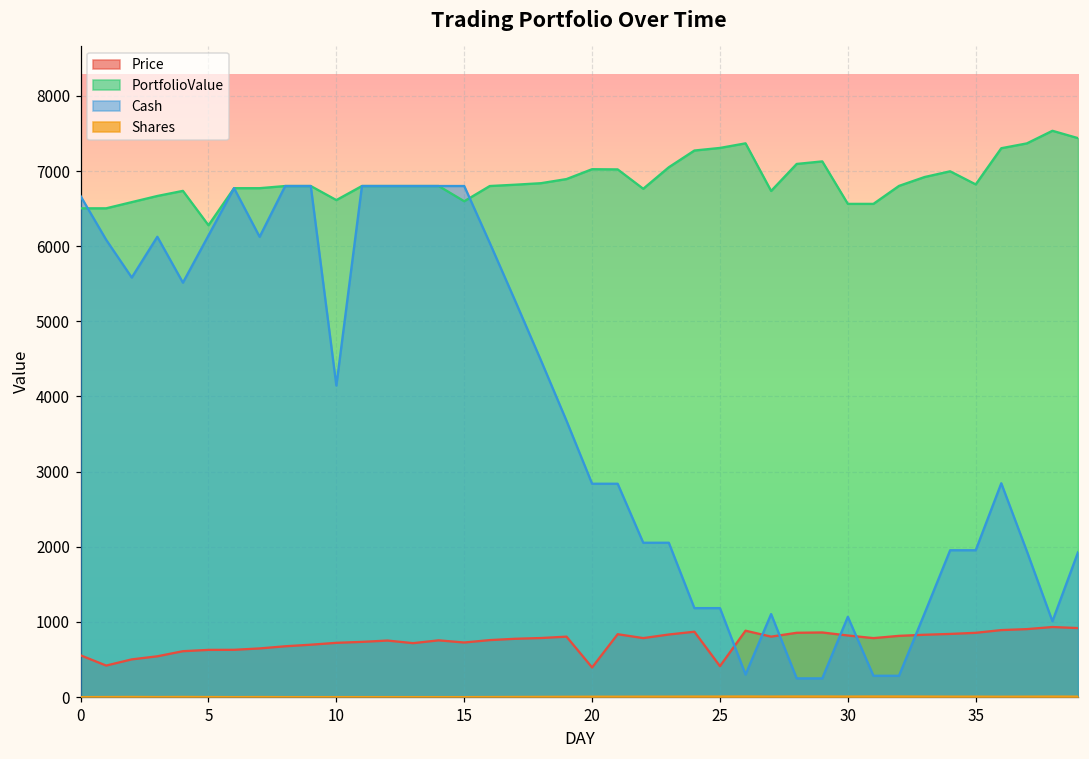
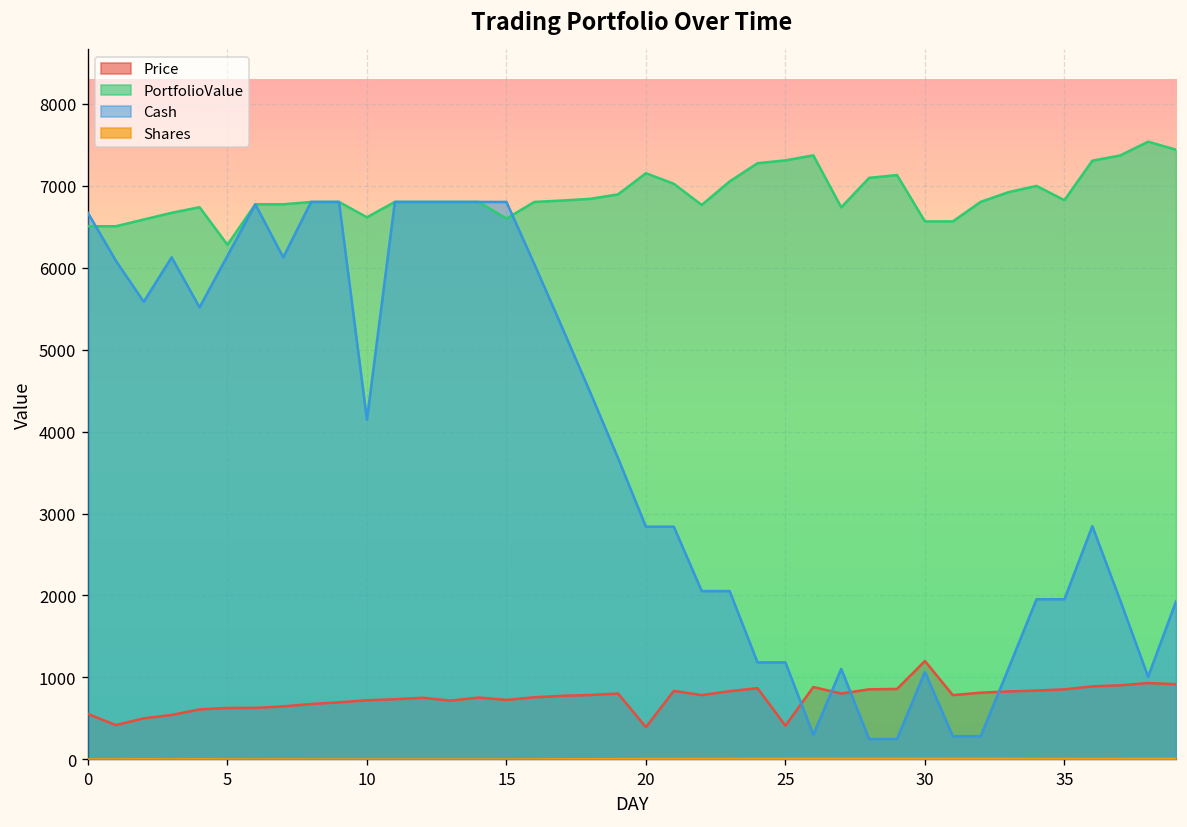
  {
    "Price": {
      "0": 600,
      "5": 600,
      "10": 700,
      "15": 700,
      "20": 400,
      "25": 400,
-     "30": 800,
+     "30": 1200,
      "35": 900
    },
    "PortfolioValue": {
      "0": 6500,
      "5": 6300,
      "10": 6600,
      "15": 6600,
-     "20": 7000,
+     "20": 7200,
      "25": 7300,
      "30": 6600,
      "35": 6800
    },
    "Cash": {
      "0": 6700,
      "5": 6100,
      "10": 4100,
      "15": 6800,
      "20": 2800,
      "25": 1200,
      "30": 1100,
      "35": 2000
    },
    "Shares": {
      "0": 0,
      "5": 0,
      "10": 0,
      "15": 0,
      "20": 0,
      "25": 0,
      "30": 0,
      "35": 0
    }
  }
